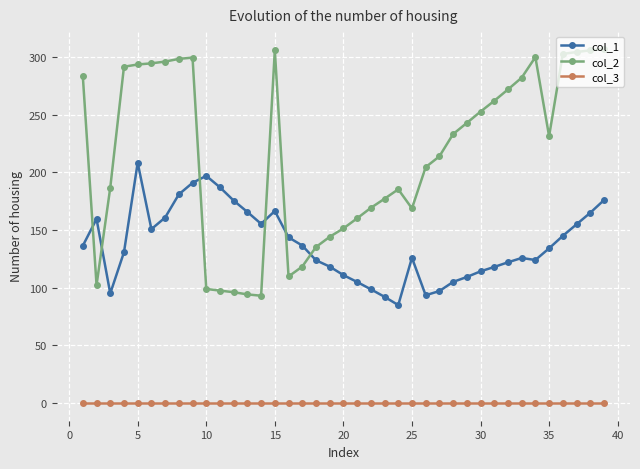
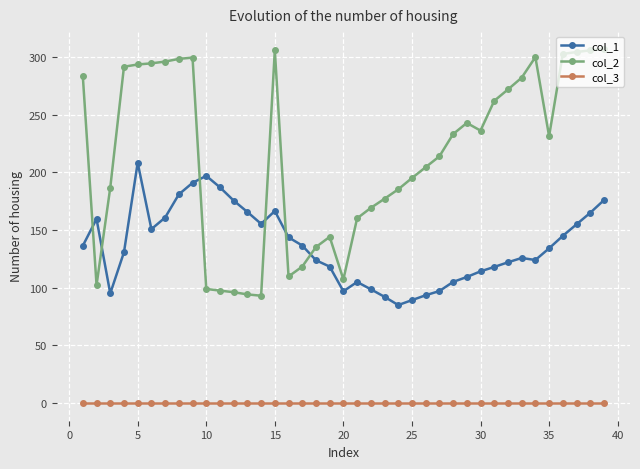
  {
    "col_1": {
      "5": 208,
      "10": 197,
      "15": 166,
-     "20": 111,
-     "25": 126,
+     "20": 97,
+     "25": 89,
      "30": 114,
      "35": 134
    },
    "col_2": {
      "5": 293,
      "10": 99,
      "15": 306,
-     "20": 151,
-     "25": 169,
-     "30": 253,
+     "20": 107,
+     "25": 195,
+     "30": 236,
      "35": 231
    },
    "col_3": {
      "5": 0,
      "10": 0,
      "15": 0,
      "20": 0,
      "25": 0,
      "30": 0,
      "35": 0
    }
  }
